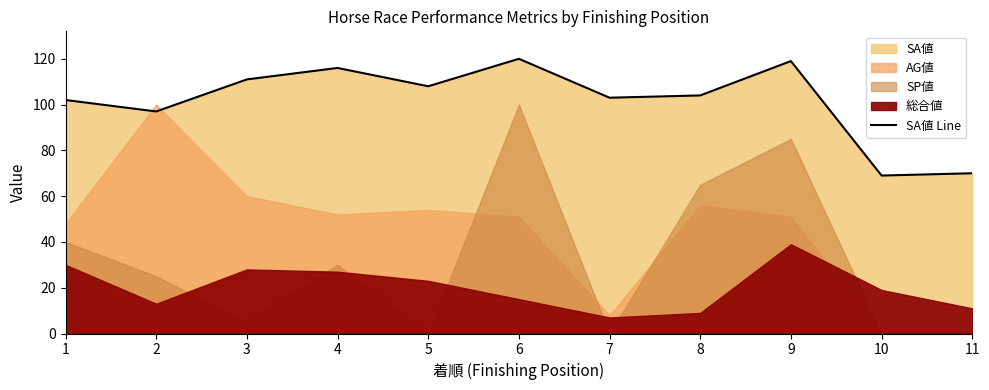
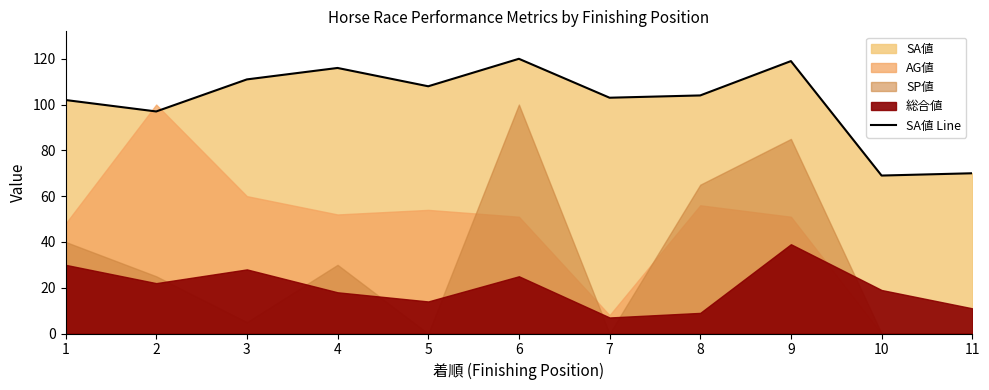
  {
    "総合値": {
      "1": 30,
-     "2": 13,
+     "2": 22,
      "3": 28,
-     "4": 27,
-     "5": 23,
-     "6": 15,
+     "4": 18,
+     "5": 14,
+     "6": 25,
      "8": 9,
      "9": 39,
      "10": 19,
      "11": 11
    }
  }
